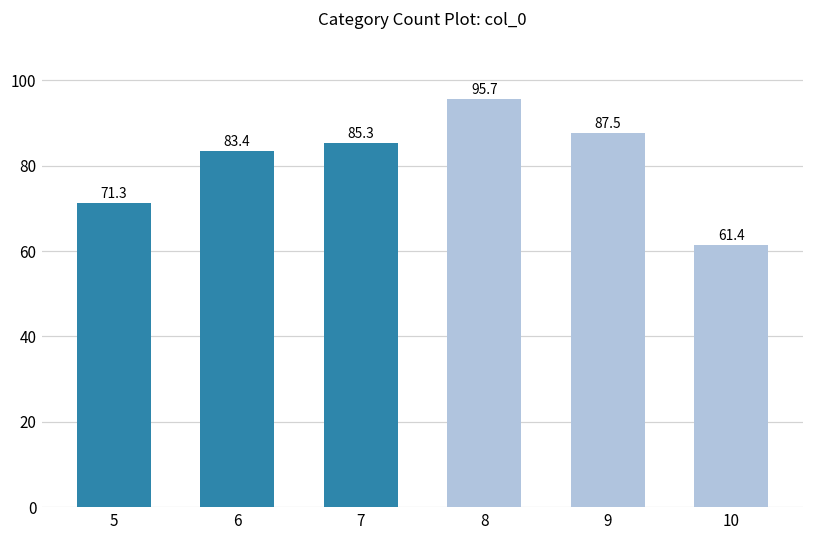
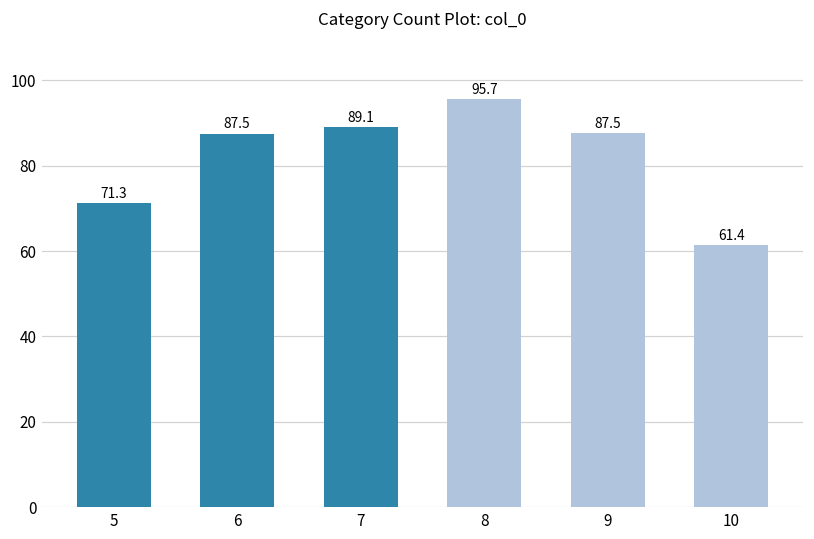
  {
    "5": 71.3,
-   "6": 83.4,
-   "7": 85.3,
+   "6": 87.5,
+   "7": 89.1,
    "8": 95.7,
    "9": 87.5,
    "10": 61.4
  }
